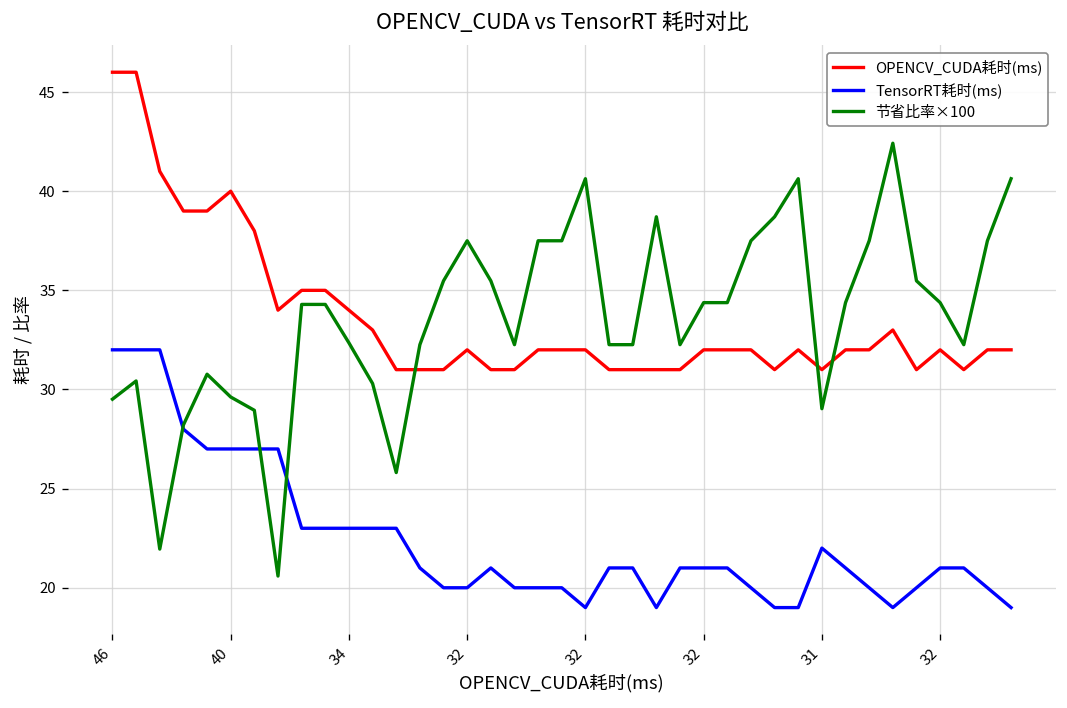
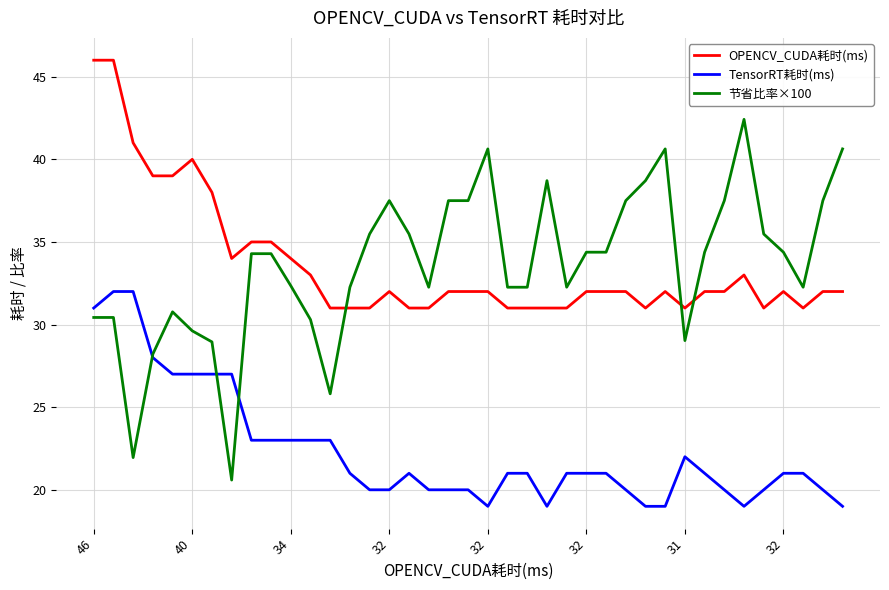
  {
    "OPENCV_CUDA耗时(ms)": {
      "46": 46.0,
      "40": 40.0
    },
    "TensorRT耗时(ms)": {
-     "46": 32,
+     "46": 31,
      "40": 27
    },
    "节省比率×100": {
-     "46": 29.5,
+     "46": 30.4,
      "40": 29.6
    }
  }
